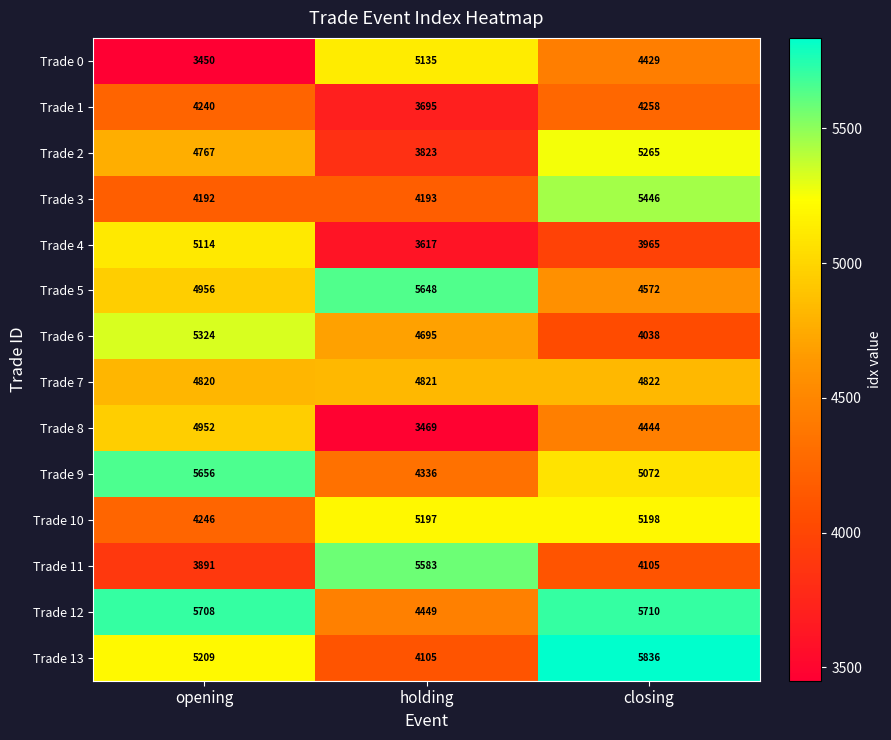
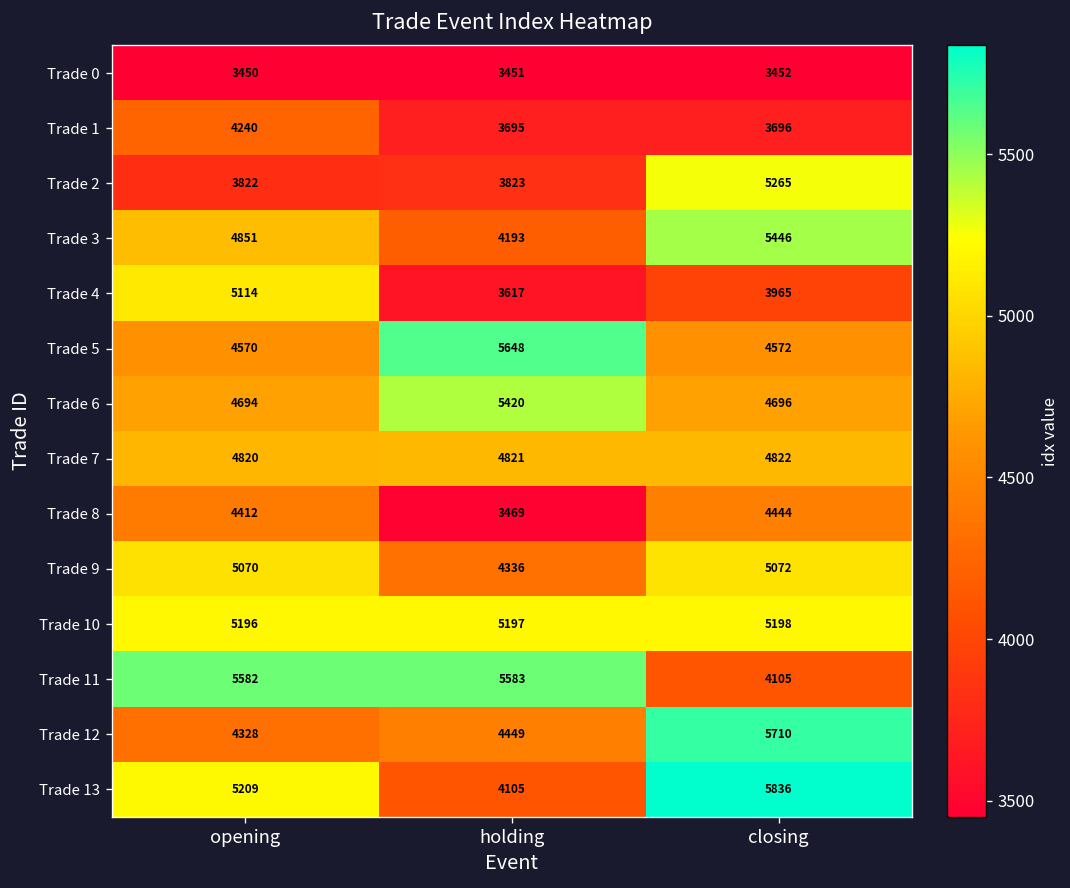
  {
    "Trade 0": {
      "opening": 3450,
-     "holding": 5135,
-     "closing": 4429
+     "holding": 3451,
+     "closing": 3452
    },
    "Trade 1": {
      "opening": 4240,
      "holding": 3695,
-     "closing": 4258
+     "closing": 3696
    },
    "Trade 2": {
-     "opening": 4767,
+     "opening": 3822,
      "holding": 3823,
      "closing": 5265
    },
    "Trade 3": {
-     "opening": 4192,
+     "opening": 4851,
      "holding": 4193,
      "closing": 5446
    },
    "Trade 4": {
      "opening": 5114,
      "holding": 3617,
      "closing": 3965
    },
    "Trade 5": {
-     "opening": 4956,
+     "opening": 4570,
      "holding": 5648,
      "closing": 4572
    },
    "Trade 6": {
-     "opening": 5324,
-     "holding": 4695,
-     "closing": 4038
+     "opening": 4694,
+     "holding": 5420,
+     "closing": 4696
    },
    "Trade 7": {
      "opening": 4820,
      "holding": 4821,
      "closing": 4822
    },
    "Trade 8": {
-     "opening": 4952,
+     "opening": 4412,
      "holding": 3469,
      "closing": 4444
    },
    "Trade 9": {
-     "opening": 5656,
+     "opening": 5070,
      "holding": 4336,
      "closing": 5072
    },
    "Trade 10": {
-     "opening": 4246,
+     "opening": 5196,
      "holding": 5197,
      "closing": 5198
    },
    "Trade 11": {
-     "opening": 3891,
+     "opening": 5582,
      "holding": 5583,
      "closing": 4105
    },
    "Trade 12": {
-     "opening": 5708,
+     "opening": 4328,
      "holding": 4449,
      "closing": 5710
    },
    "Trade 13": {
      "opening": 5209,
      "holding": 4105,
      "closing": 5836
    }
  }
